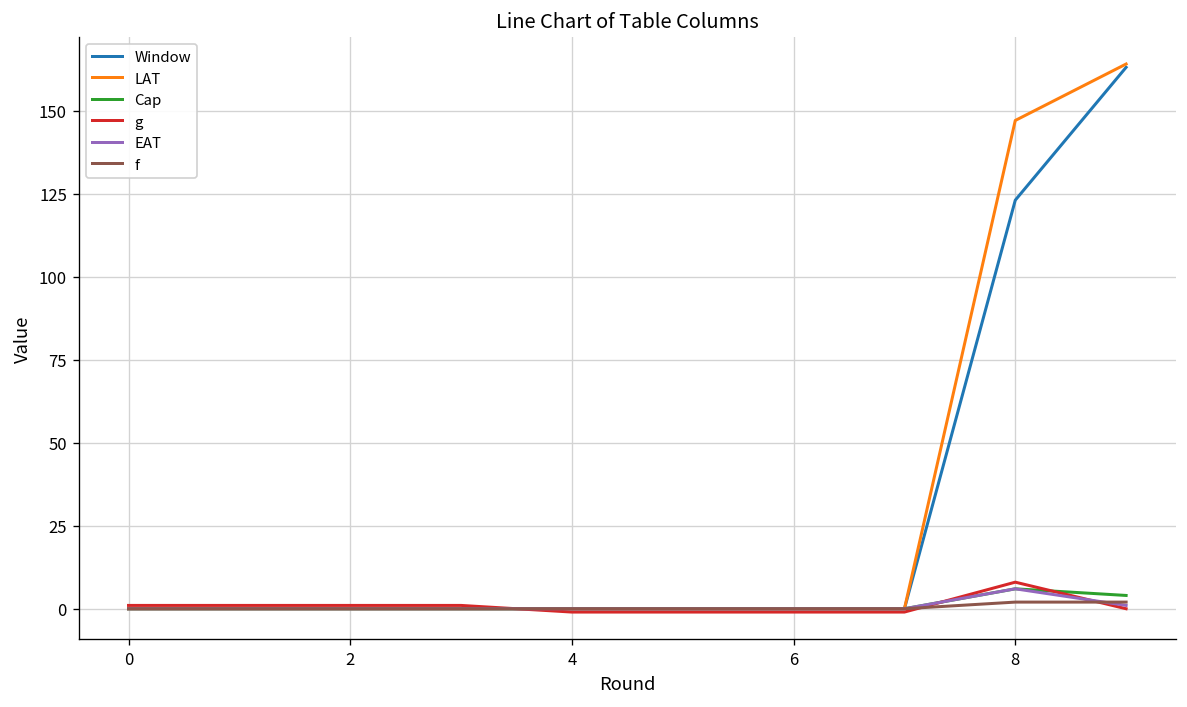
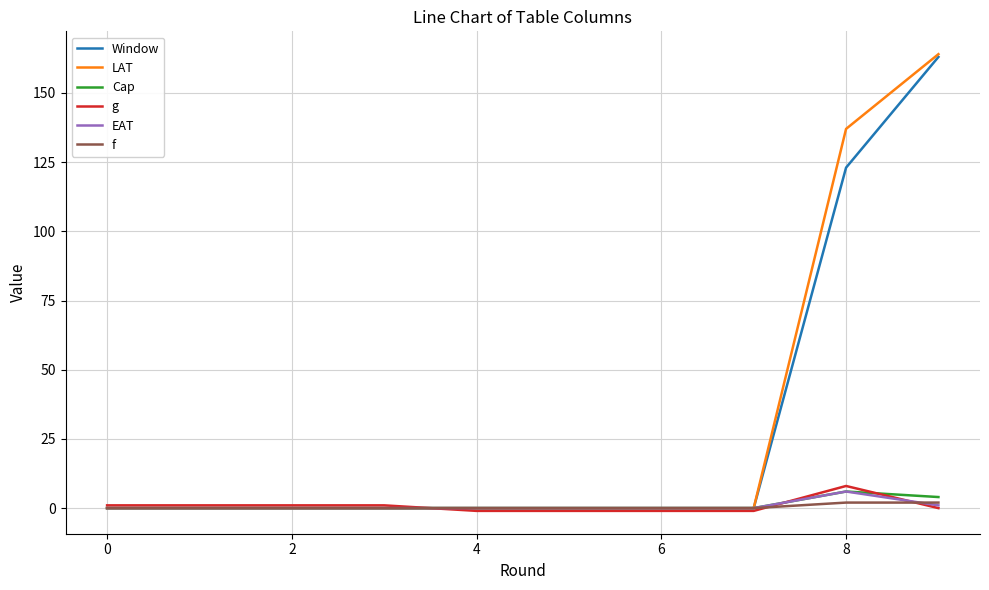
  {
    "Window": {
      "8": 123
    },
    "LAT": {
-     "8": 147
+     "8": 137
    },
    "g": {
      "0": 1,
      "2": 1,
      "4": -1,
      "6": -1,
      "8": 8
    },
    "f": {
      "8": 2
    }
  }
